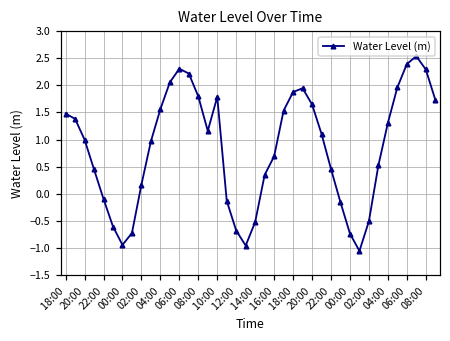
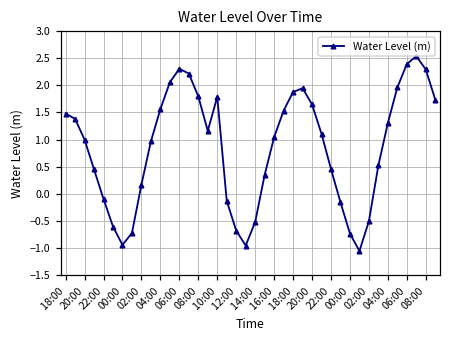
  {
    "10:00": 1.8,
    "12:00": -0.7,
    "14:00": -0.5,
-   "16:00": 0.7
+   "16:00": 1.0
  }
